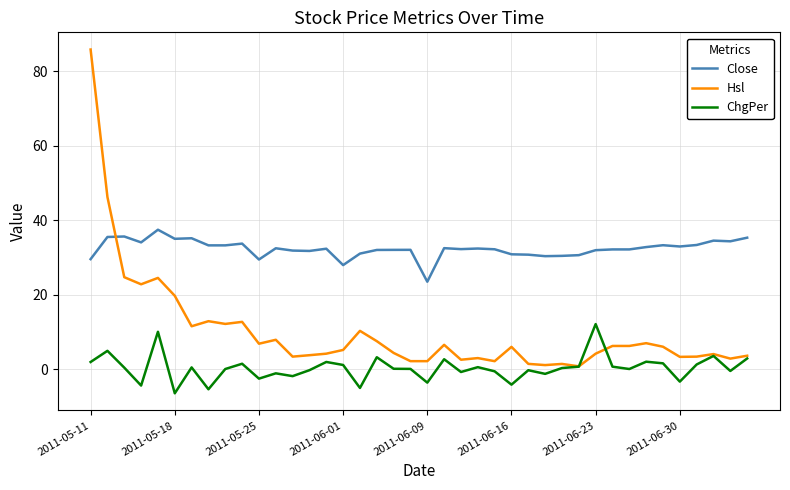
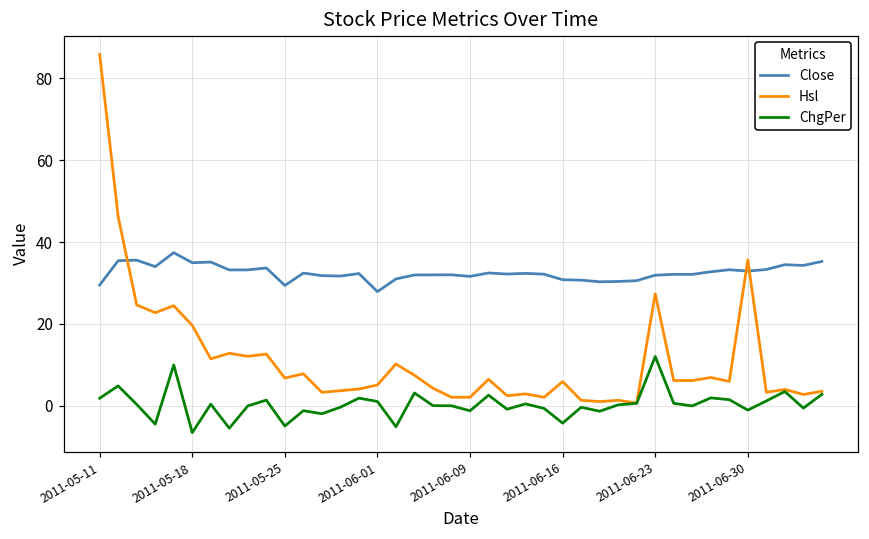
  {
    "Close": {
      "2011-05-11": 30,
      "2011-05-18": 35,
      "2011-05-25": 29,
      "2011-06-01": 28,
-     "2011-06-09": 23,
+     "2011-06-09": 32,
      "2011-06-16": 31,
      "2011-06-23": 32,
      "2011-06-30": 33
    },
    "Hsl": {
      "2011-05-11": 86,
      "2011-05-18": 20,
      "2011-05-25": 7,
      "2011-06-01": 5,
      "2011-06-09": 2,
      "2011-06-16": 6,
-     "2011-06-23": 4,
-     "2011-06-30": 3
+     "2011-06-23": 27,
+     "2011-06-30": 36
    },
    "ChgPer": {
      "2011-05-11": 2,
      "2011-05-18": -7,
-     "2011-05-25": -3,
+     "2011-05-25": -5,
      "2011-06-01": 1,
-     "2011-06-09": -4,
+     "2011-06-09": -1,
      "2011-06-16": -4,
      "2011-06-23": 12,
-     "2011-06-30": -3
+     "2011-06-30": -1
    }
  }
